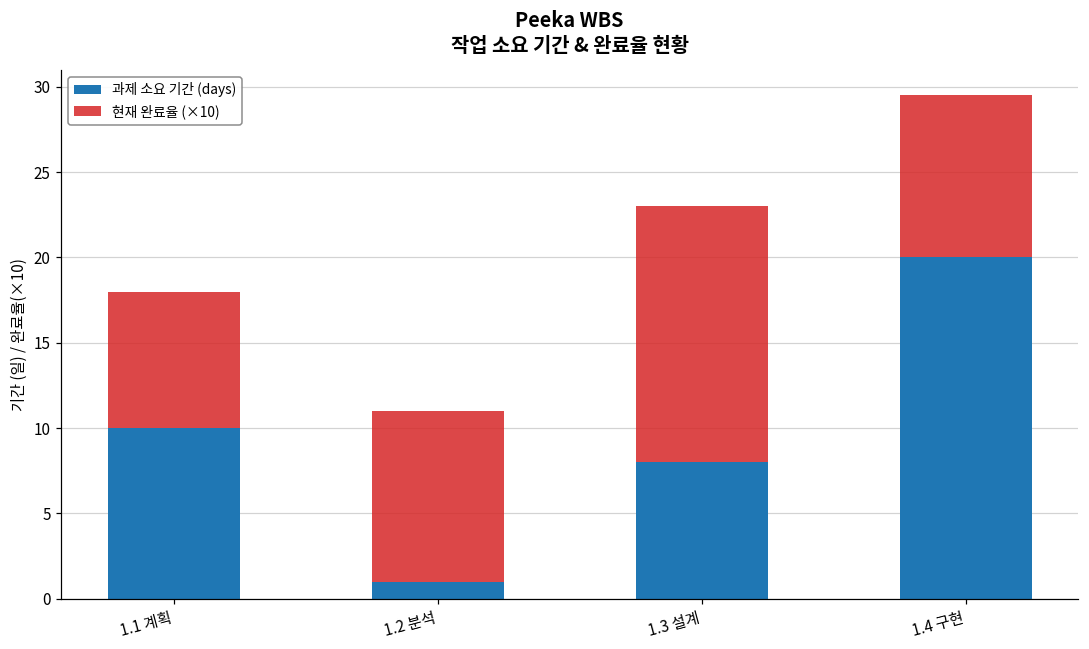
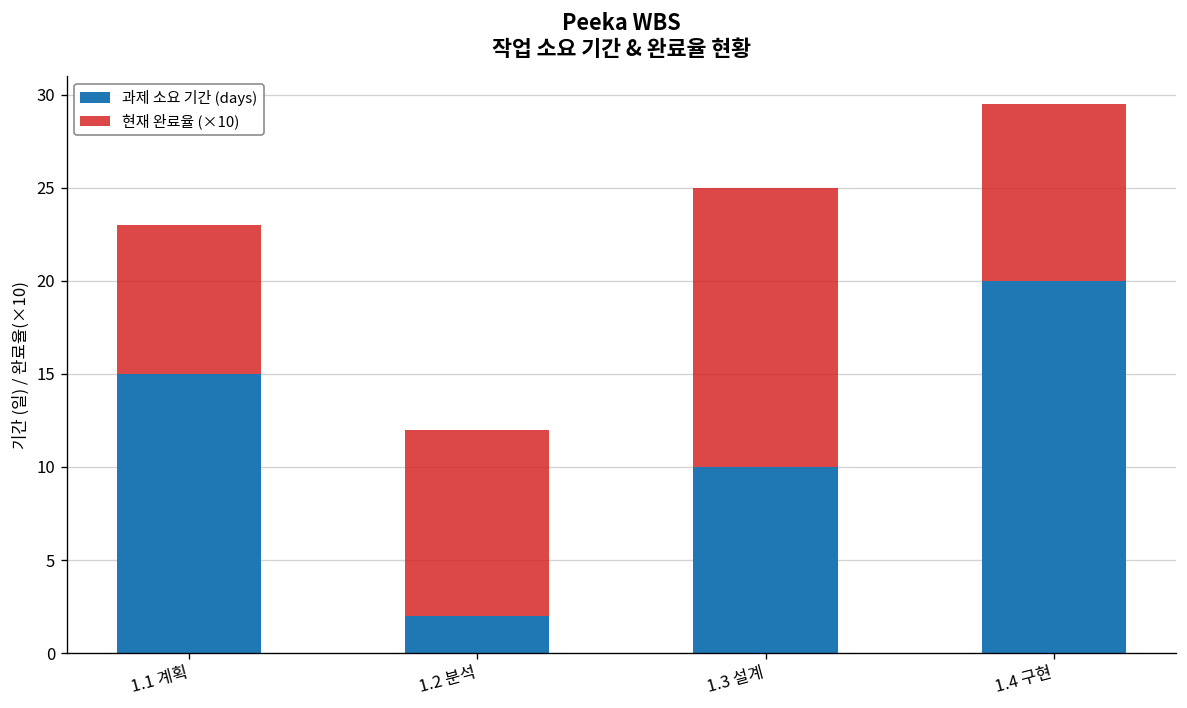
  {
    "과제 소요 기간 (days)": {
-     "1.1 계획": 10,
-     "1.2 분석": 1,
-     "1.3 설계": 8,
+     "1.1 계획": 15,
+     "1.2 분석": 2,
+     "1.3 설계": 10,
      "1.4 구현": 20
    },
    "현재 완료율 (×10)": {
      "1.1 계획": 8,
      "1.2 분석": 10,
      "1.3 설계": 15,
      "1.4 구현": 9.5
    }
  }
